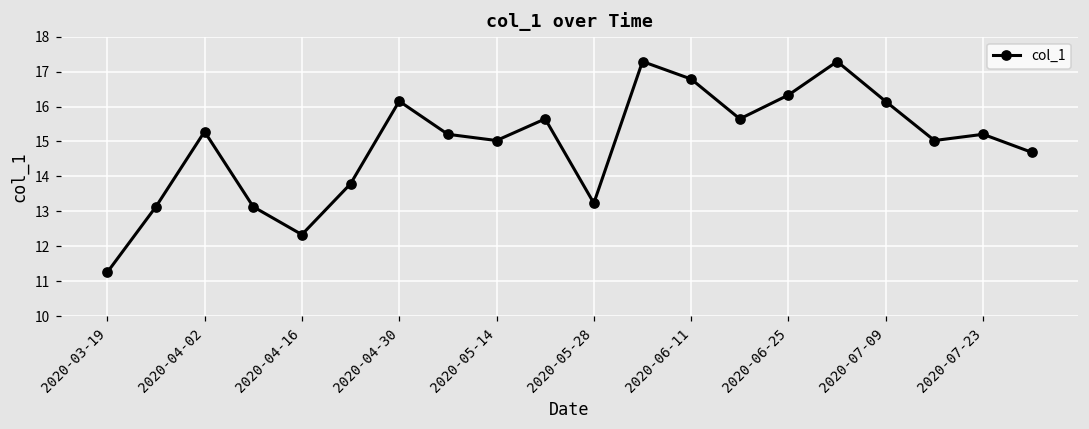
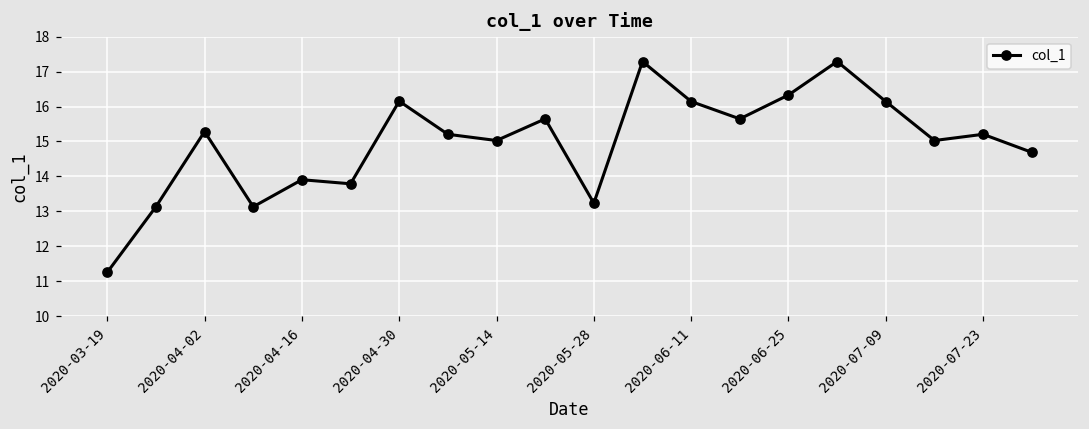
  {
    "2020-03-19": 11.3,
    "2020-04-02": 15.3,
-   "2020-04-16": 12.3,
+   "2020-04-16": 13.9,
    "2020-04-30": 16.2,
    "2020-05-14": 15.0,
    "2020-05-28": 13.2,
-   "2020-06-11": 16.8,
+   "2020-06-11": 16.1,
    "2020-06-25": 16.3,
    "2020-07-09": 16.1,
    "2020-07-23": 15.2
  }
